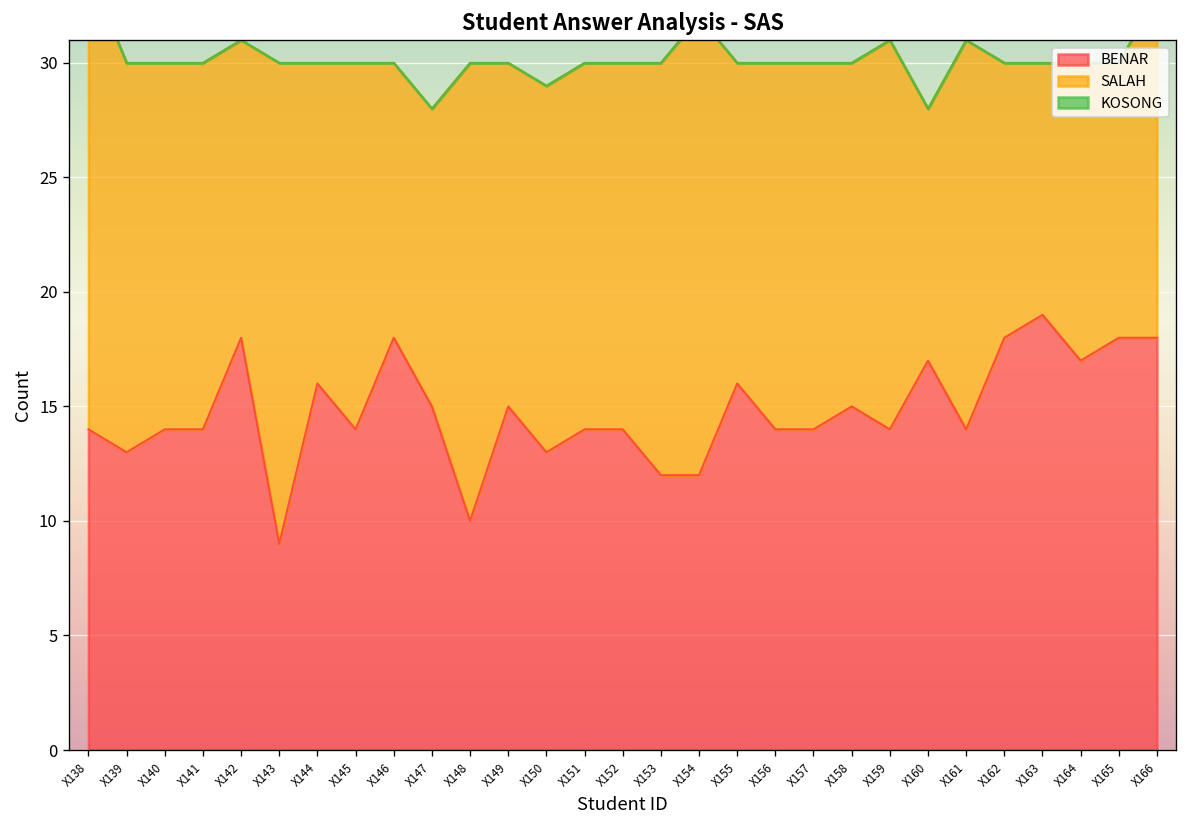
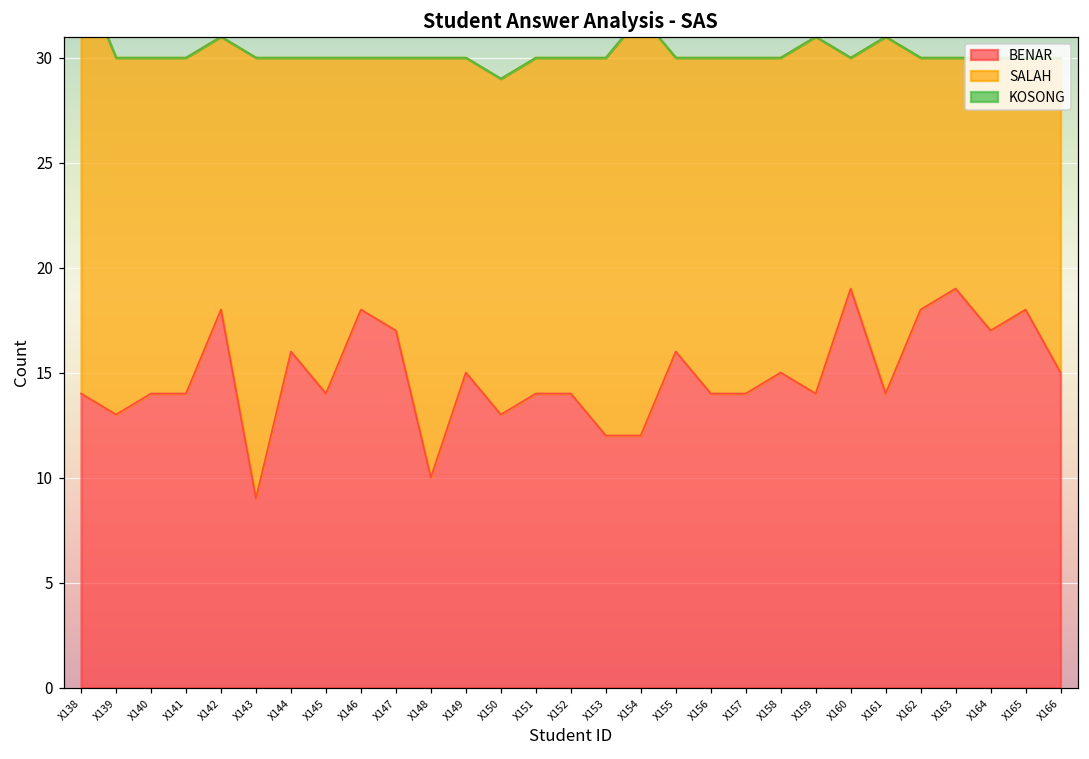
  {
    "BENAR": {
      "X138": 14,
      "X139": 13,
      "X140": 14,
      "X141": 14,
      "X142": 18,
      "X143": 9,
      "X144": 16,
      "X145": 14,
      "X146": 18,
-     "X147": 15,
+     "X147": 17,
      "X148": 10,
      "X149": 15,
      "X150": 13,
      "X151": 14,
      "X152": 14,
      "X153": 12,
      "X154": 12,
      "X155": 16,
      "X156": 14,
      "X157": 14,
      "X158": 15,
      "X159": 14,
-     "X160": 17,
+     "X160": 19,
      "X161": 14,
      "X162": 18,
      "X163": 19,
      "X164": 17,
      "X165": 18,
-     "X166": 18
+     "X166": 15
    }
  }
